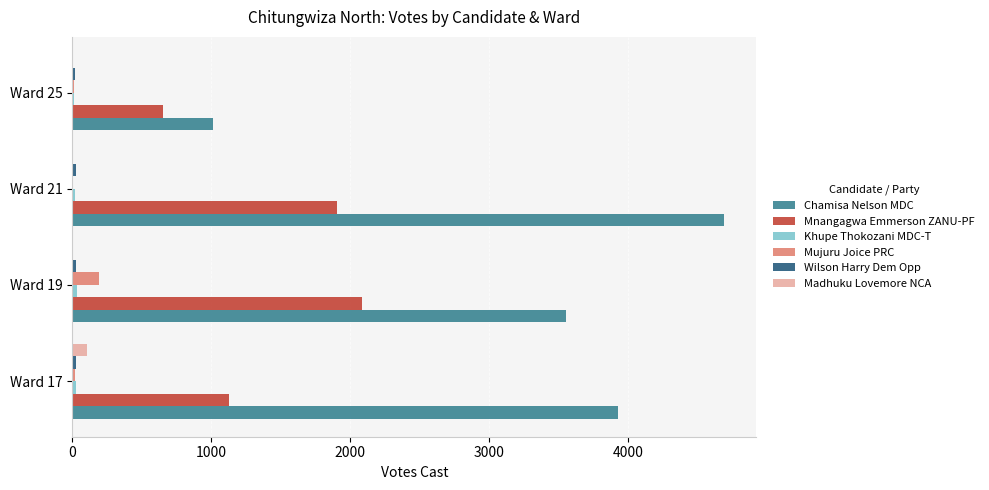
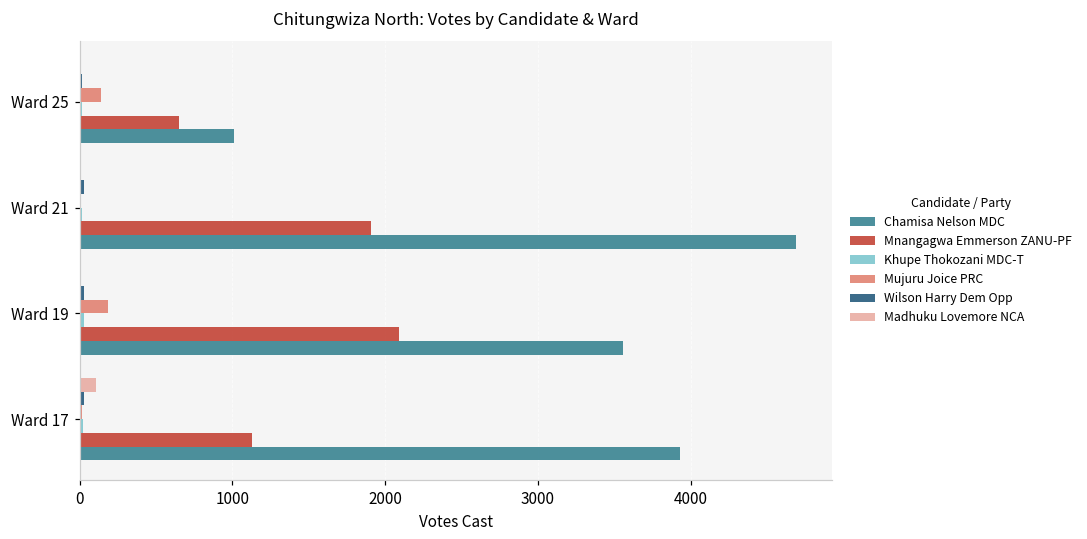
  {
    "Mnangagwa Emmerson ZANU-PF": {
      "Ward 25": 650,
      "Ward 21": 1910,
      "Ward 19": 2090,
      "Ward 17": 1130
    },
    "Khupe Thokozani MDC-T": {
      "Ward 19": 30,
      "Ward 17": 20
    },
    "Mujuru Joice PRC": {
-     "Ward 25": 10,
+     "Ward 25": 140,
      "Ward 19": 190
    },
    "Madhuku Lovemore NCA": {
      "Ward 17": 110
    }
  }
